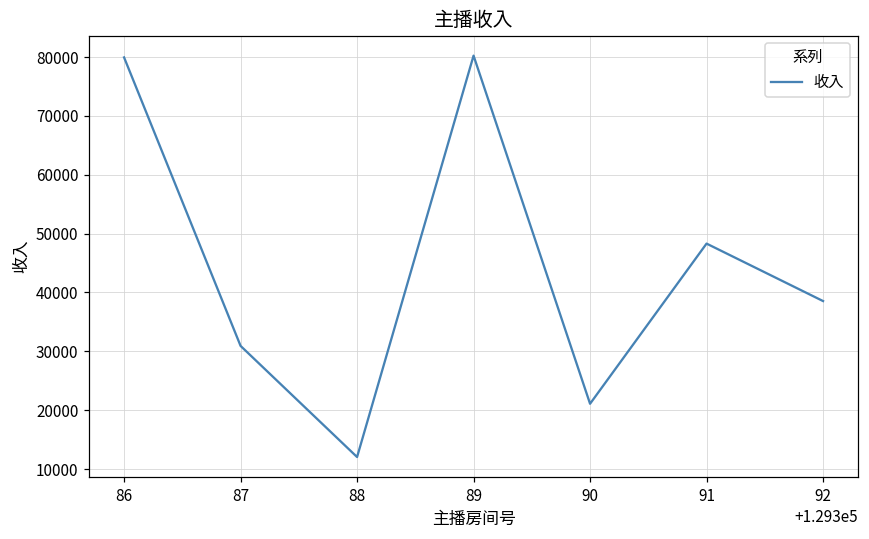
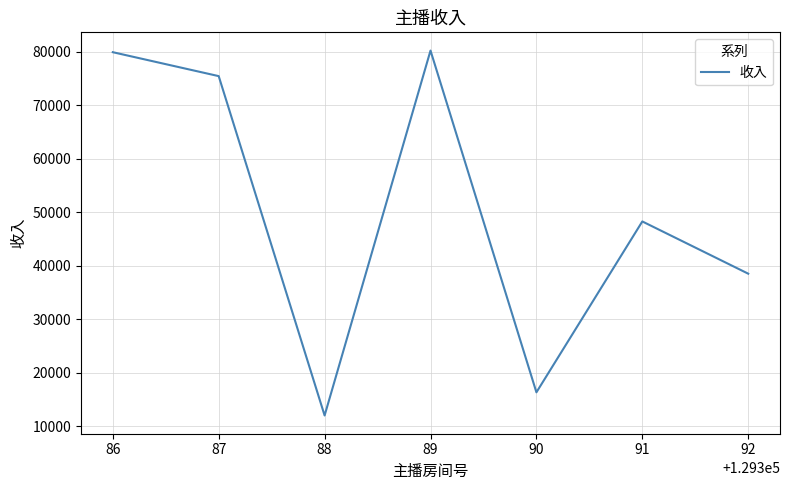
  {
    "86": 80000,
-   "87": 31000,
+   "87": 75000,
    "88": 12000,
    "89": 80000,
-   "90": 21000,
+   "90": 16000,
    "91": 48000,
    "92": 39000
  }
